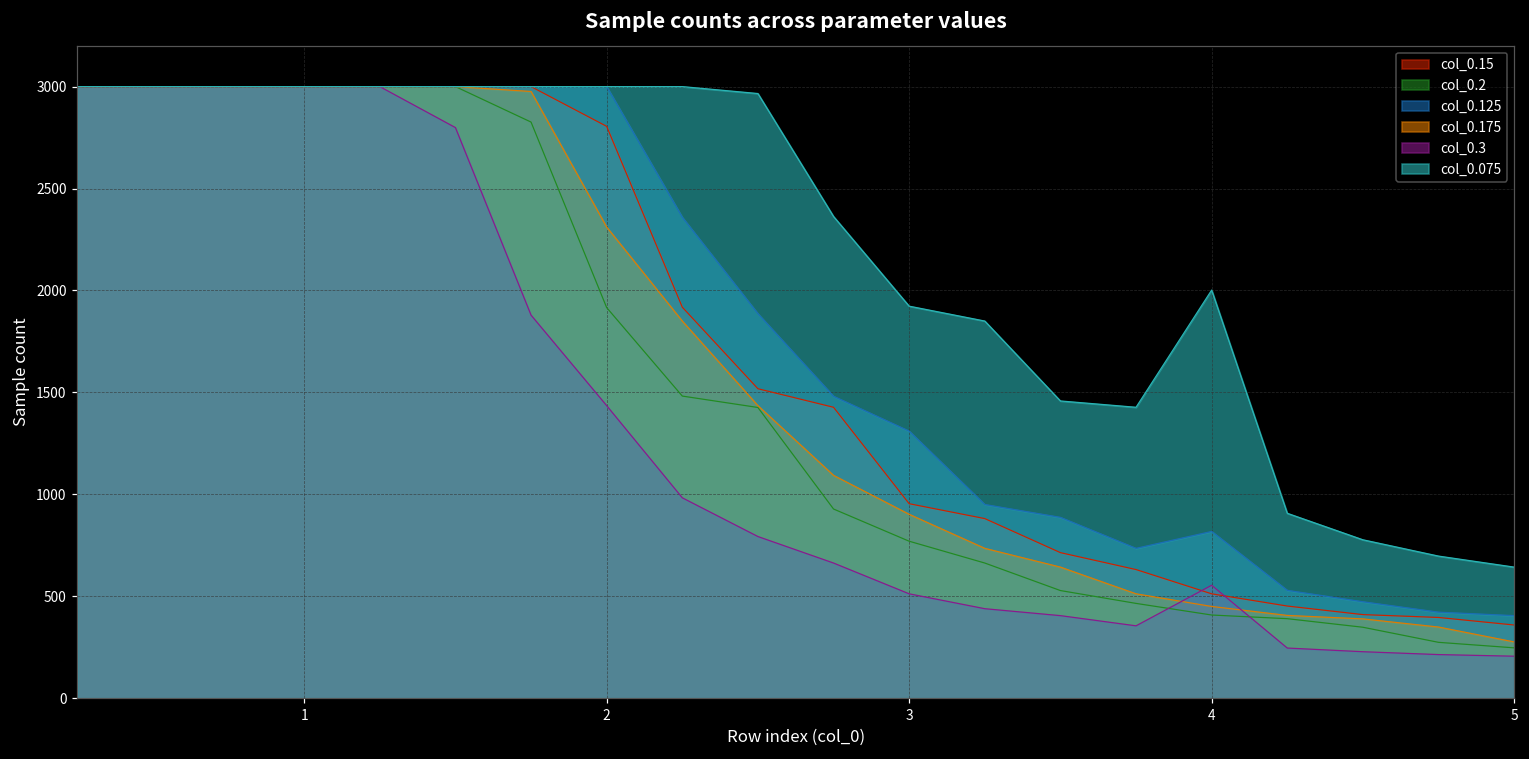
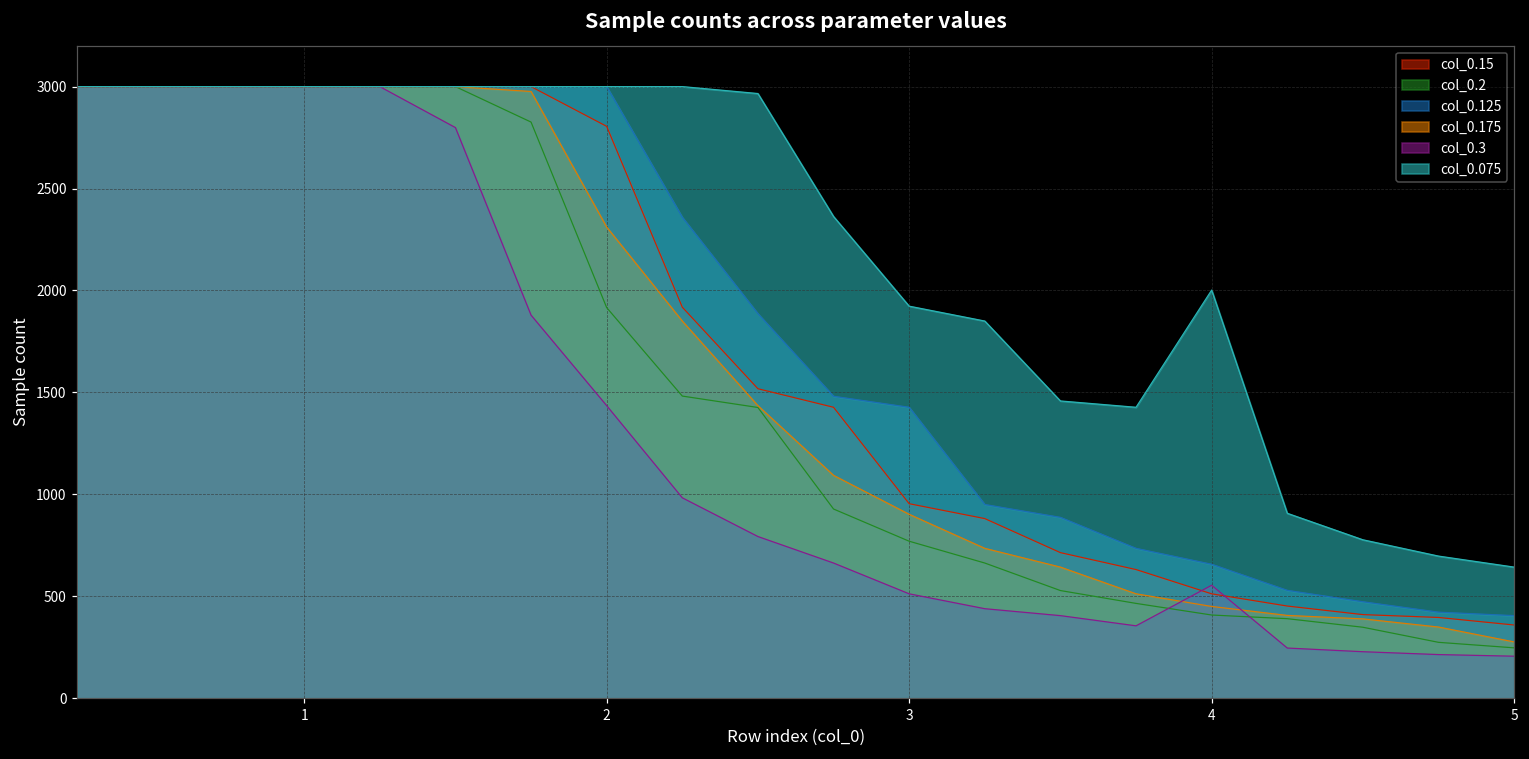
  {
    "col_0.15": {
      "2": 2810,
      "3": 950,
      "4": 510,
      "5": 360
    },
    "col_0.2": {
      "2": 1920,
      "3": 770,
      "4": 410,
      "5": 250
    },
    "col_0.125": {
-     "3": 1310,
-     "4": 820,
+     "3": 1430,
+     "4": 660,
      "5": 410
    },
    "col_0.175": {
      "2": 2310,
      "3": 900,
      "4": 450,
      "5": 280
    },
    "col_0.3": {
      "2": 1440,
      "3": 510,
      "4": 550,
      "5": 210
    },
    "col_0.075": {
      "3": 1920,
      "4": 2000,
      "5": 640
    }
  }
